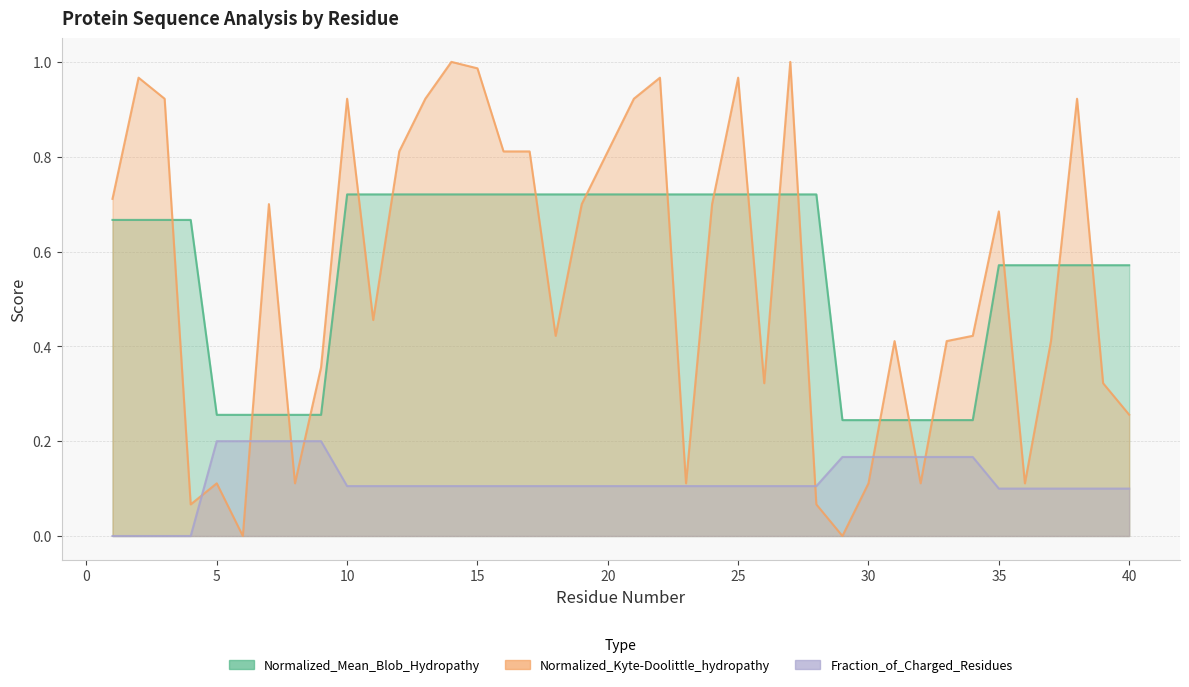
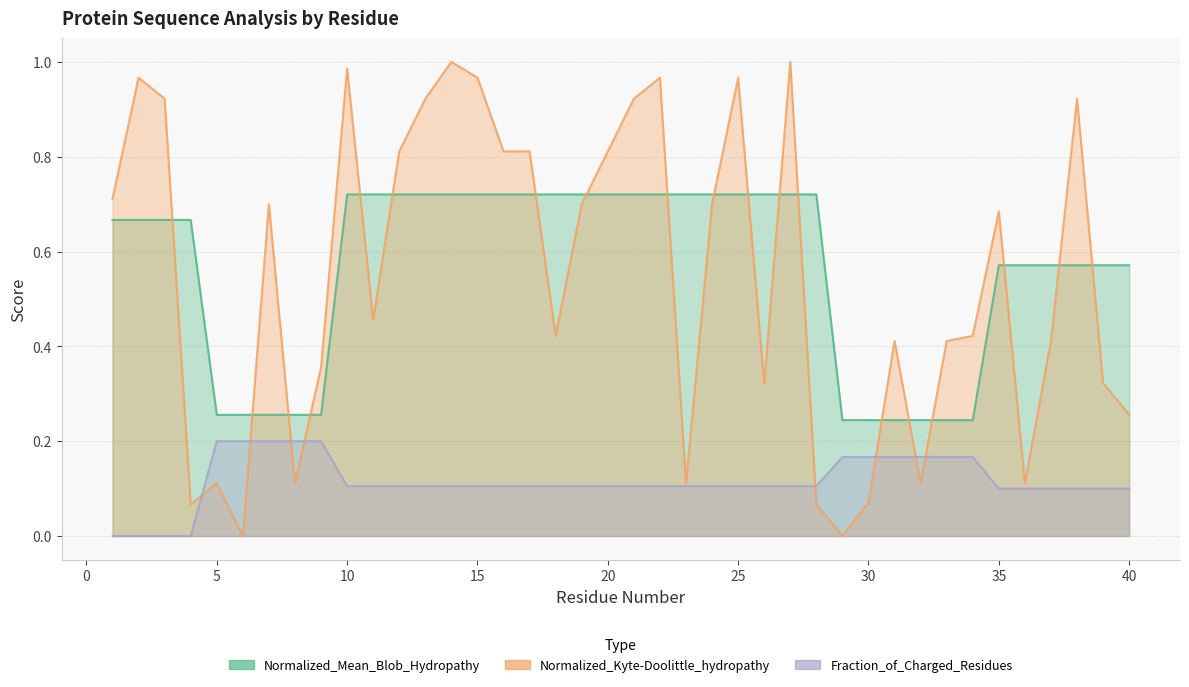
  {
    "Normalized_Kyte-Doolittle_hydropathy": {
      "5": 0.11,
-     "10": 0.92,
-     "15": 0.99,
+     "10": 0.99,
+     "15": 0.97,
      "20": 0.81,
      "25": 0.97,
-     "30": 0.11,
+     "30": 0.07,
      "35": 0.68,
      "40": 0.26
    }
  }
